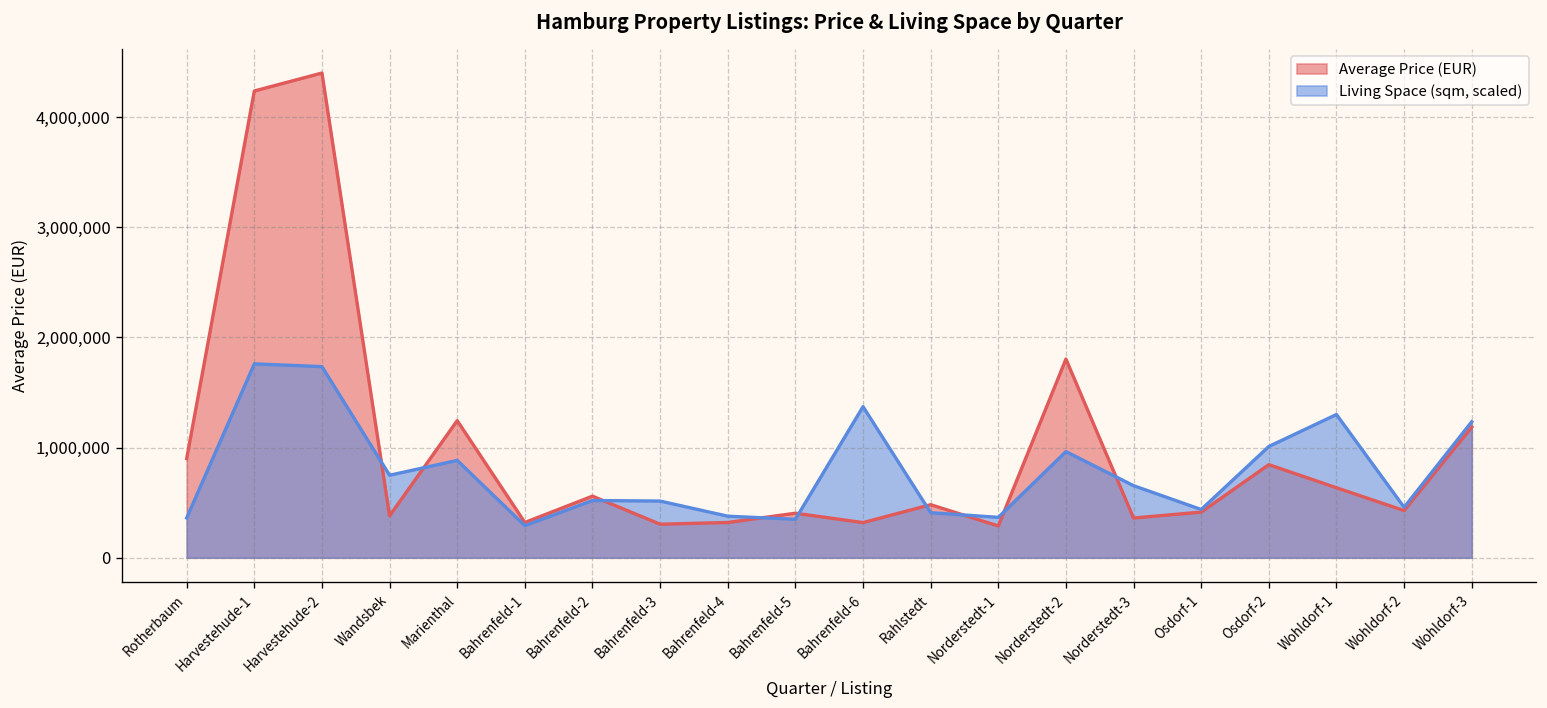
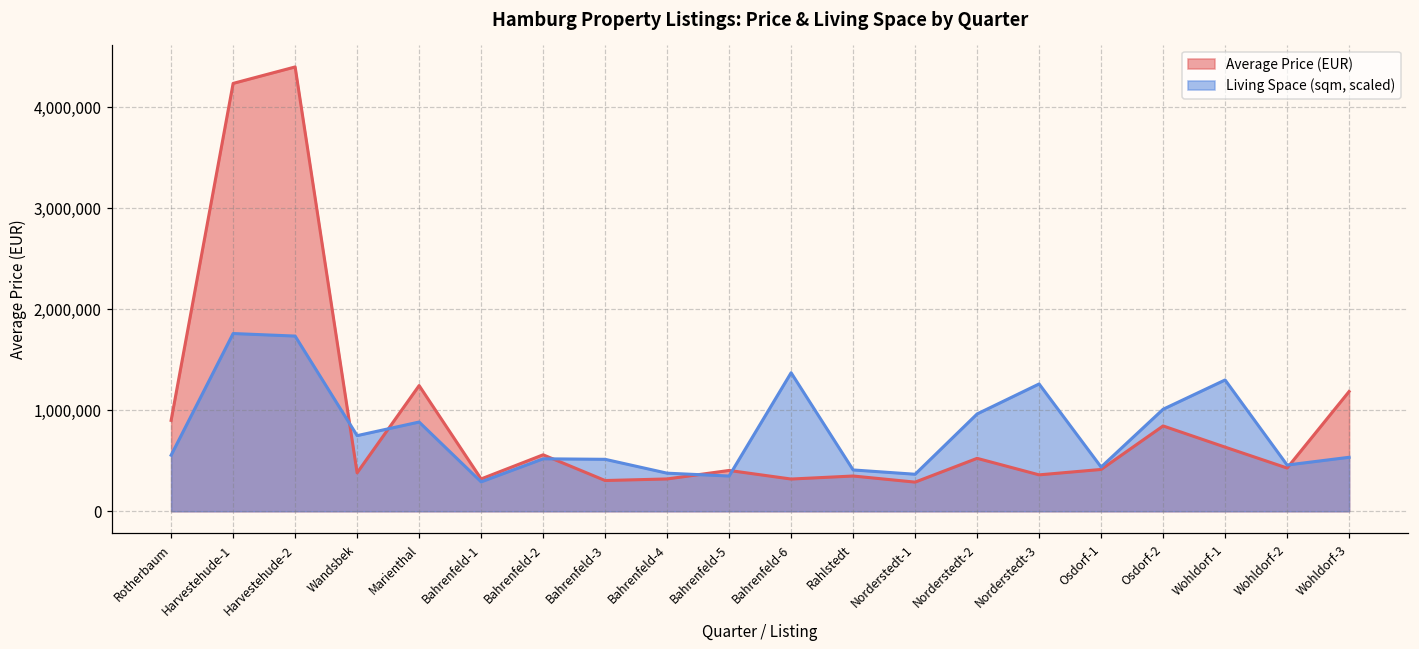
  {
    "Average Price (EUR)": {
      "Rotherbaum": "900,000",
      "Harvestehude-1": "4,200,000",
      "Harvestehude-2": "4,400,000",
      "Wandsbek": "400,000",
      "Marienthal": "1,200,000",
      "Bahrenfeld-1": "300,000",
      "Bahrenfeld-2": "600,000",
      "Bahrenfeld-3": "300,000",
      "Bahrenfeld-4": "300,000",
      "Bahrenfeld-5": "400,000",
      "Bahrenfeld-6": "300,000",
-     "Rahlstedt": "500,000",
+     "Rahlstedt": "300,000",
      "Norderstedt-1": "300,000",
-     "Norderstedt-2": "1,800,000",
+     "Norderstedt-2": "500,000",
      "Norderstedt-3": "400,000",
      "Osdorf-2": "800,000",
      "Wohldorf-1": "600,000",
      "Wohldorf-2": "400,000",
      "Wohldorf-3": "1,200,000"
    },
    "Living Space (sqm, scaled)": {
-     "Rotherbaum": "400,000",
+     "Rotherbaum": "600,000",
      "Harvestehude-1": "1,800,000",
      "Harvestehude-2": "1,700,000",
      "Wandsbek": "700,000",
      "Marienthal": "900,000",
      "Bahrenfeld-1": "300,000",
      "Bahrenfeld-2": "500,000",
      "Bahrenfeld-3": "500,000",
      "Bahrenfeld-4": "400,000",
      "Bahrenfeld-5": "300,000",
      "Bahrenfeld-6": "1,400,000",
      "Rahlstedt": "400,000",
      "Norderstedt-1": "400,000",
      "Norderstedt-2": "1,000,000",
-     "Norderstedt-3": "700,000",
+     "Norderstedt-3": "1,300,000",
      "Osdorf-2": "1,000,000",
      "Wohldorf-1": "1,300,000",
      "Wohldorf-2": "500,000",
-     "Wohldorf-3": "1,200,000"
+     "Wohldorf-3": "500,000"
    }
  }
